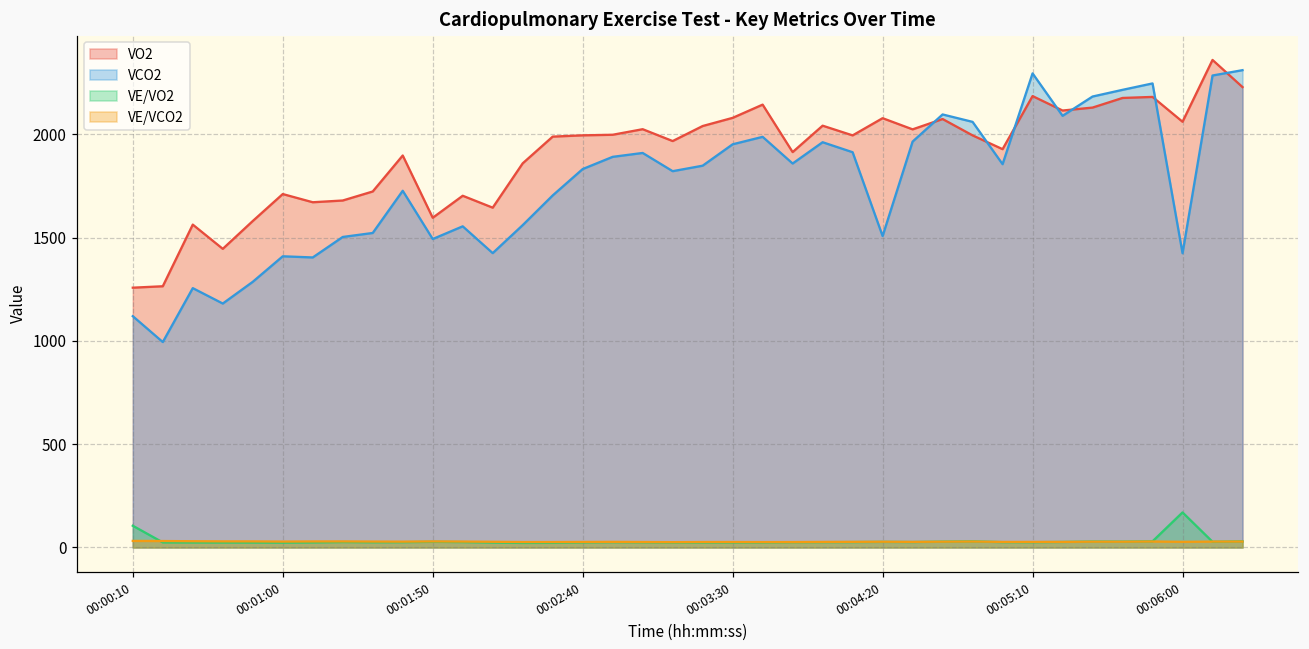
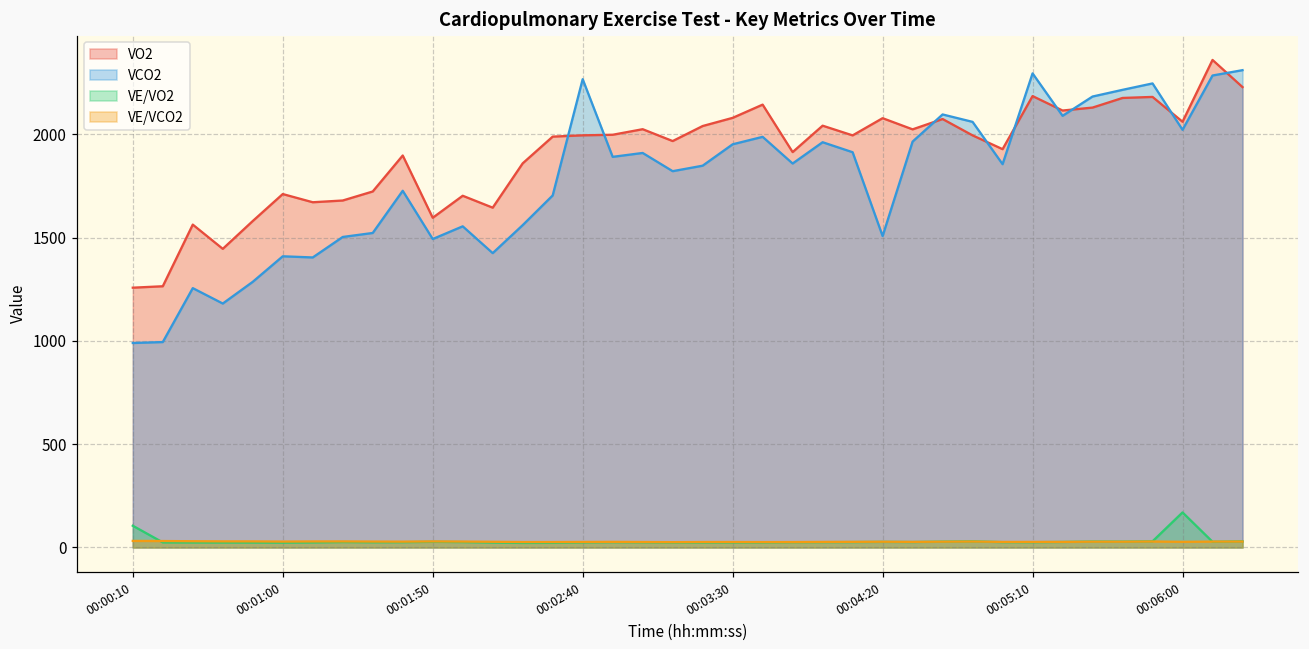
  {
    "VCO2": {
-     "00:00:10": 1120,
+     "00:00:10": 990,
      "00:01:00": 1410,
      "00:01:50": 1490,
-     "00:02:40": 1830,
+     "00:02:40": 2270,
      "00:03:30": 1950,
      "00:04:20": 1510,
      "00:05:10": 2290,
-     "00:06:00": 1420
+     "00:06:00": 2020
    },
    "VE/VO2": {
      "00:00:10": 110,
      "00:06:00": 170
    }
  }
